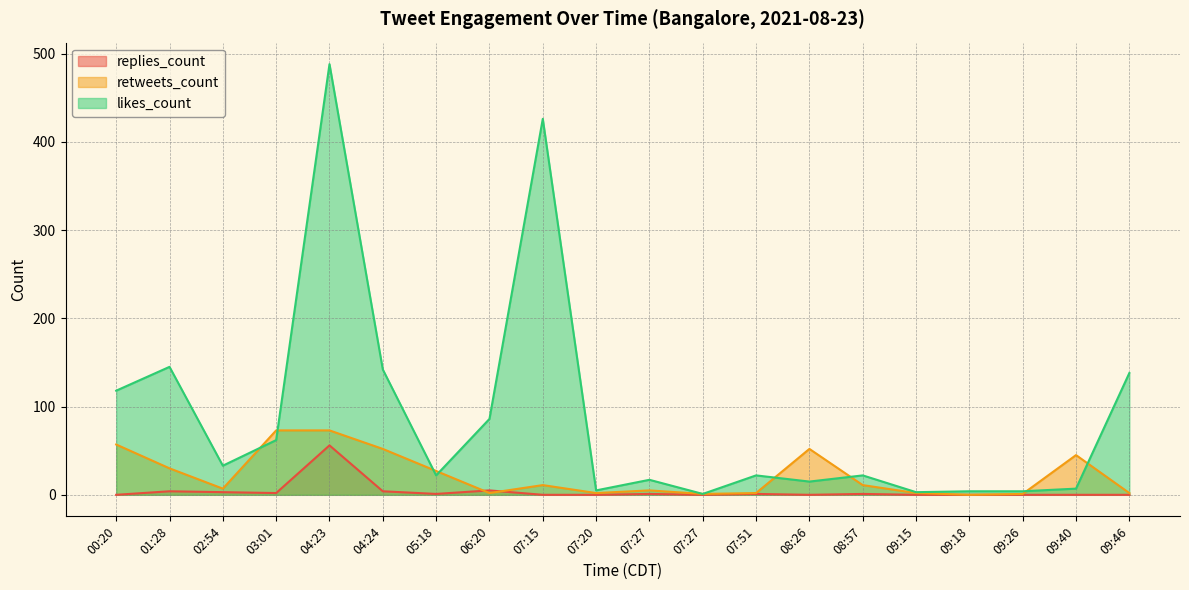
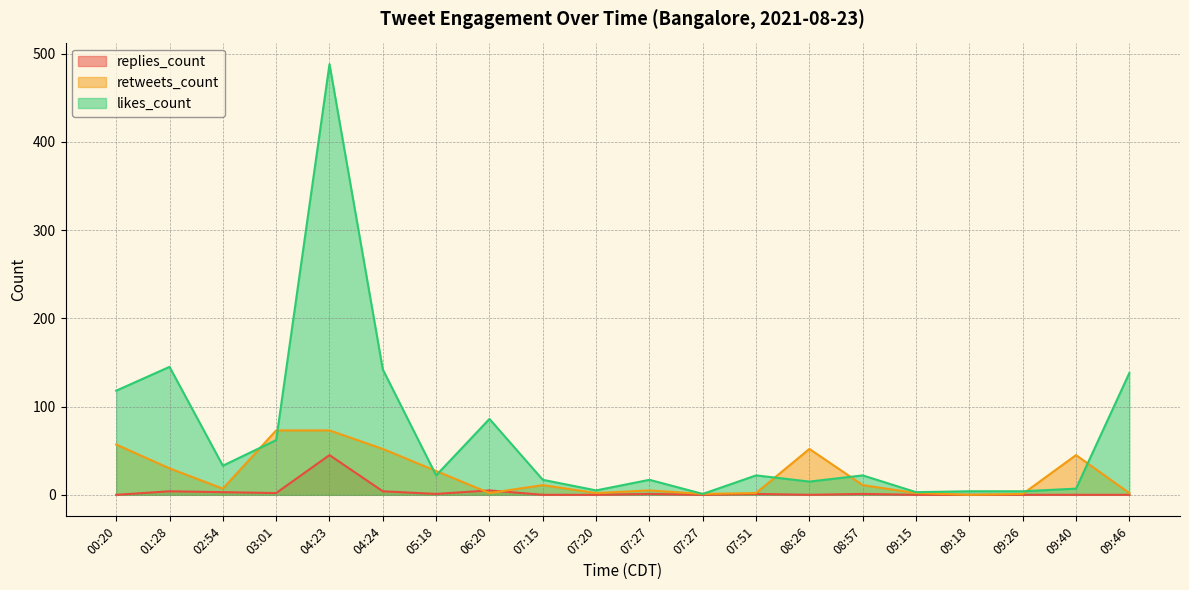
  {
    "replies_count": {
      "00:20": 0,
      "01:28": 0,
      "02:54": 0,
      "03:01": 0,
-     "04:23": 60,
+     "04:23": 50,
      "04:24": 0,
      "05:18": 0,
      "06:20": 10,
      "07:15": 0,
      "08:26": 0,
      "08:57": 0,
      "09:40": 0
    },
    "retweets_count": {
      "00:20": 60,
      "01:28": 30,
      "02:54": 10,
      "03:01": 70,
      "04:23": 70,
      "04:24": 50,
      "05:18": 30,
      "06:20": 0,
      "07:15": 10,
      "08:26": 50,
      "08:57": 10,
      "09:40": 50
    },
    "likes_count": {
      "00:20": 120,
      "01:28": 150,
      "02:54": 30,
      "03:01": 60,
      "04:23": 490,
      "04:24": 140,
      "05:18": 20,
      "06:20": 90,
-     "07:15": 430,
+     "07:15": 20,
      "07:20": 10,
      "07:51": 20,
      "08:26": 20,
      "08:57": 20,
      "09:18": 0,
      "09:26": 0,
      "09:40": 10,
      "09:46": 140
    }
  }
